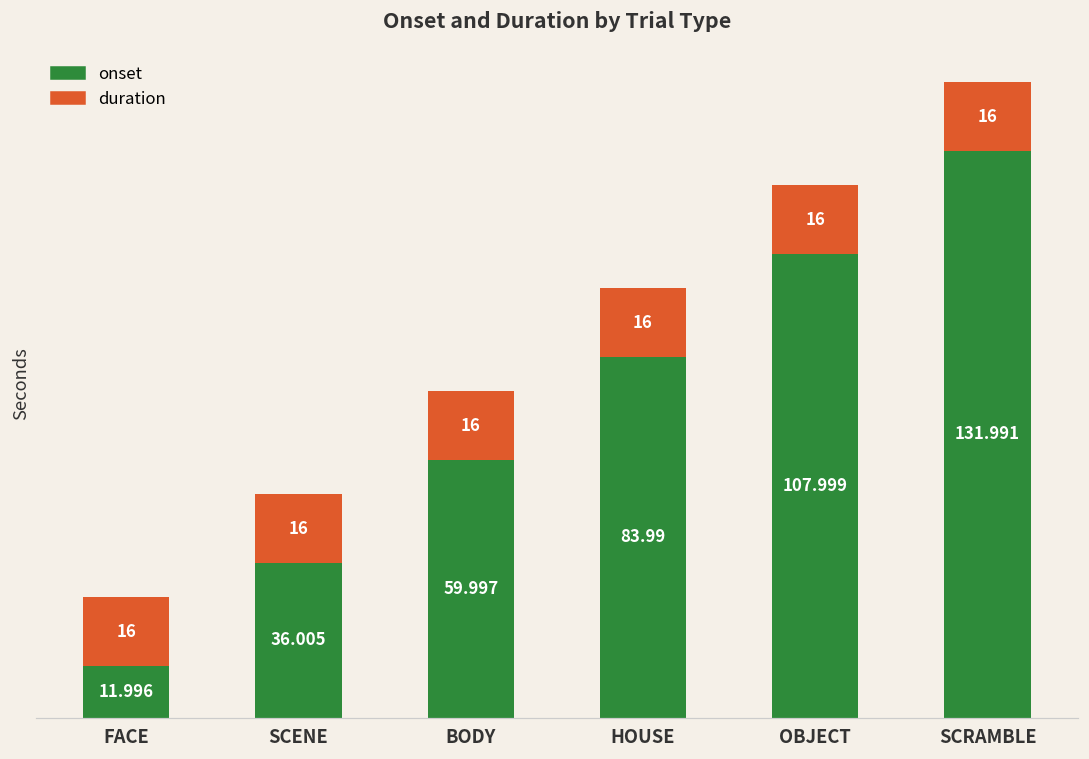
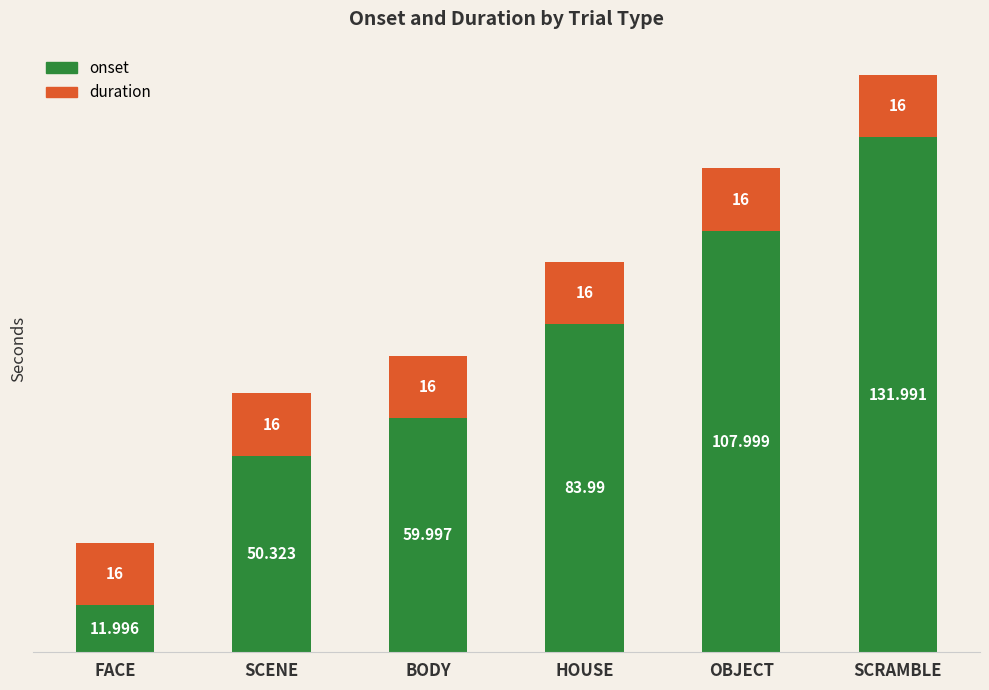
  {
    "onset": {
      "FACE": 11.996,
-     "SCENE": 36.005,
+     "SCENE": 50.323,
      "BODY": 59.997,
      "HOUSE": 83.99,
      "OBJECT": 107.999,
      "SCRAMBLE": 131.991
    },
    "duration": {
      "FACE": 16,
      "SCENE": 16,
      "BODY": 16,
      "HOUSE": 16,
      "OBJECT": 16,
      "SCRAMBLE": 16
    }
  }
